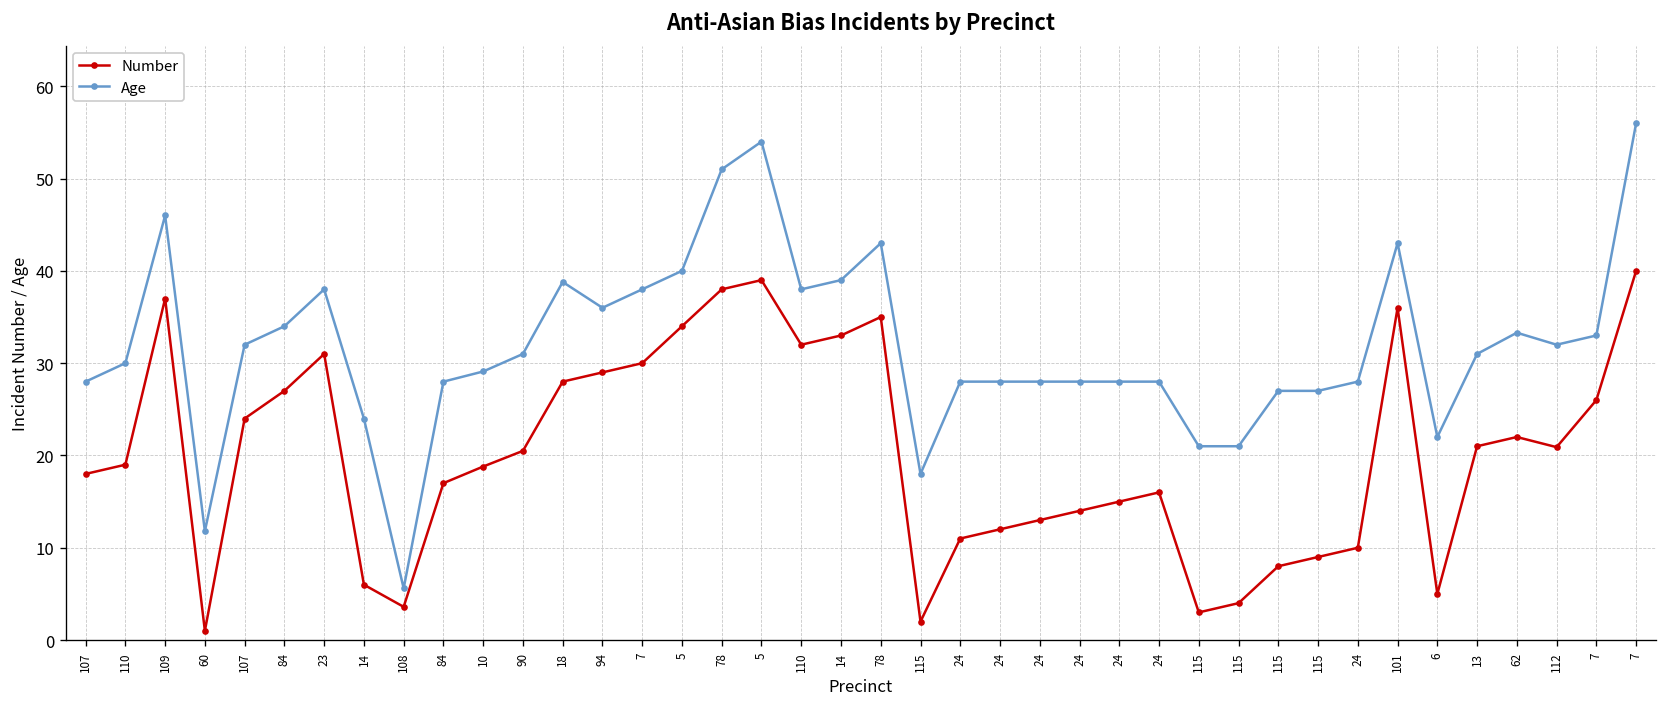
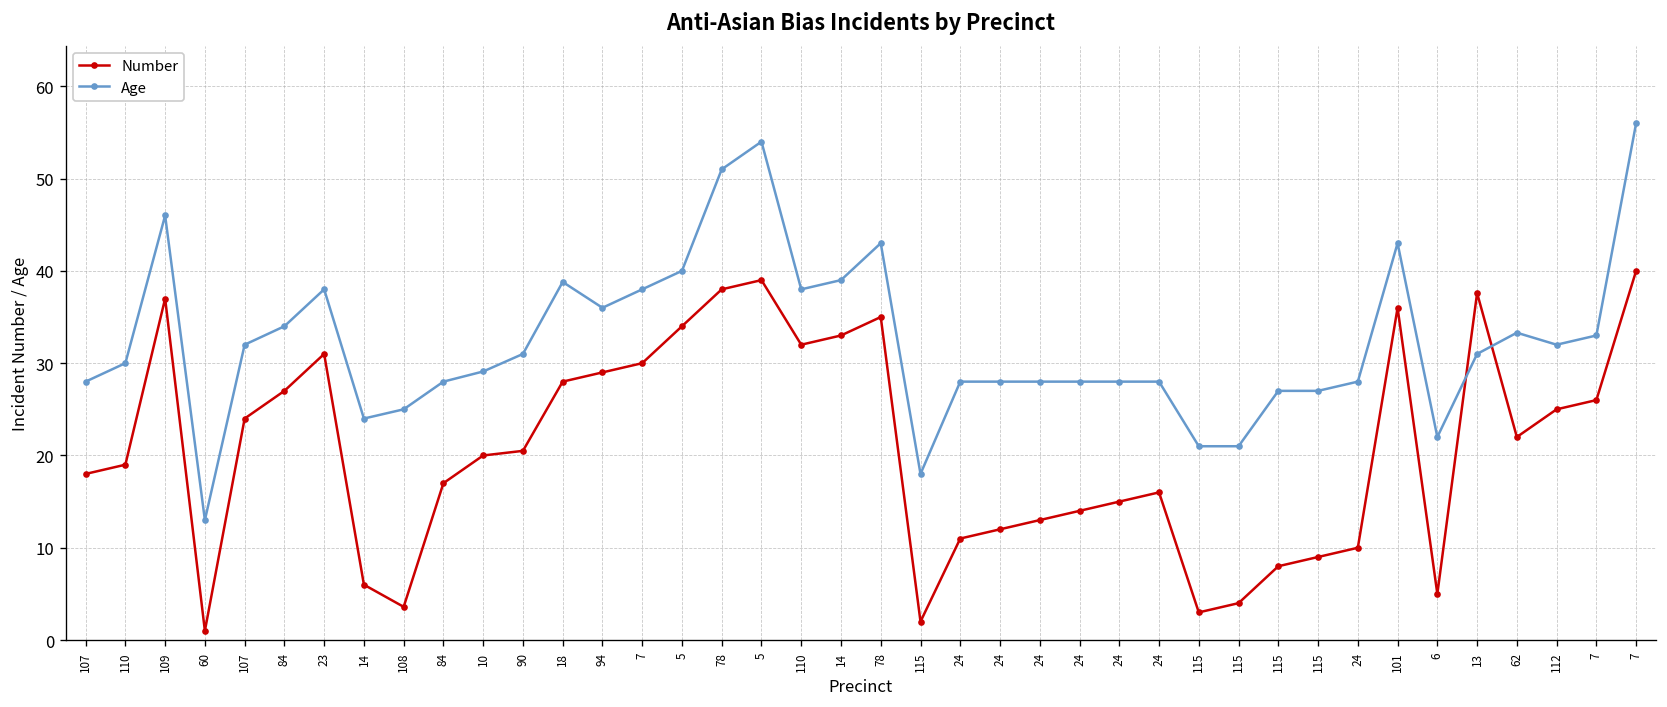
  {
    "Number": {
      "109": 37,
      "60": 1,
      "23": 31,
      "108": 4,
-     "10": 19,
+     "10": 20,
      "90": 21,
      "18": 28,
      "94": 29,
      "101": 36,
      "6": 5,
-     "13": 21,
+     "13": 38,
      "62": 22,
-     "112": 21
+     "112": 25
    },
    "Age": {
      "109": 46,
-     "60": 12,
+     "60": 13,
      "23": 38,
-     "108": 6,
+     "108": 25,
      "10": 29,
      "90": 31,
      "18": 39,
      "94": 36,
      "101": 43,
      "6": 22,
      "13": 31,
      "62": 33,
      "112": 32
    }
  }
